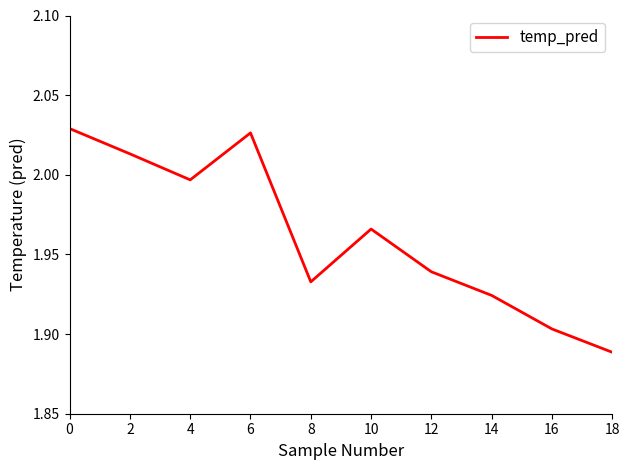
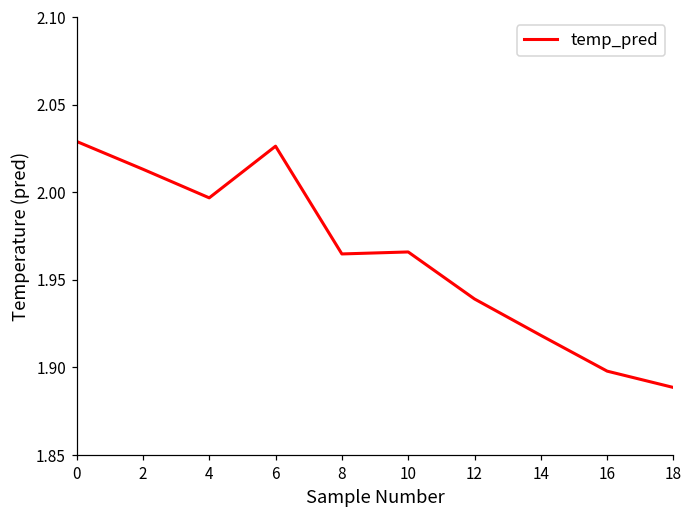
  {
    "0": 2.029,
    "2": 2.013,
    "4": 1.997,
    "6": 2.026,
-   "8": 1.933,
+   "8": 1.965,
    "10": 1.966,
    "12": 1.939,
-   "14": 1.924,
-   "16": 1.903,
+   "14": 1.918,
+   "16": 1.898,
    "18": 1.889
  }
